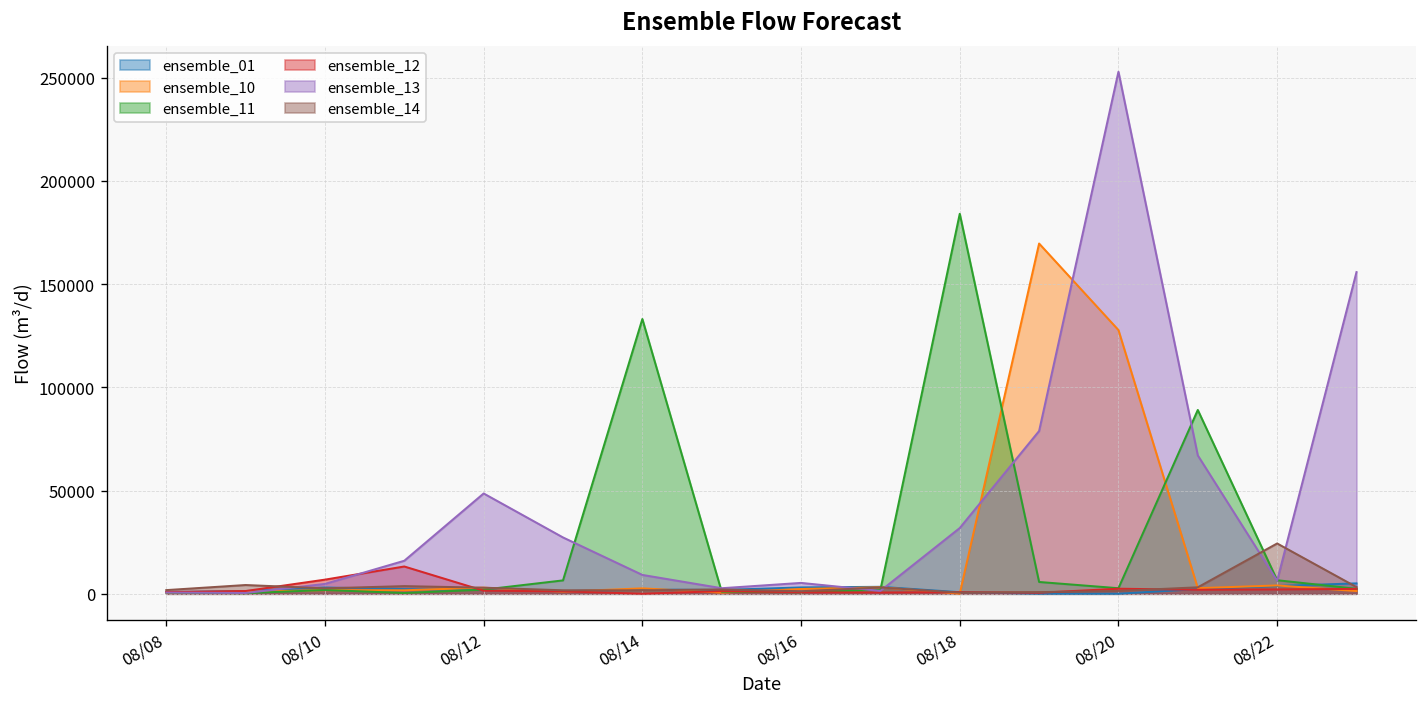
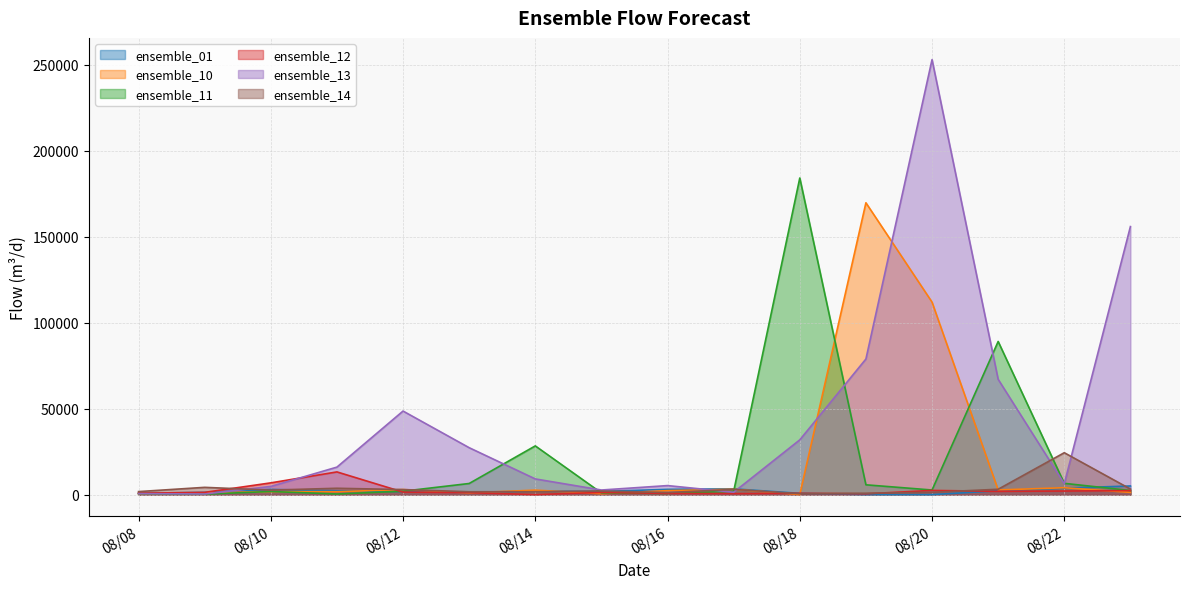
  {
    "ensemble_10": {
-     "08/20": 128000
+     "08/20": 112000
    },
    "ensemble_11": {
-     "08/14": 133000,
+     "08/14": 28000,
      "08/18": 184000
    },
    "ensemble_12": {
      "08/10": 7000,
      "08/14": 0,
      "08/22": 2000
    },
    "ensemble_13": {
      "08/10": 5000,
      "08/12": 49000,
      "08/14": 9000,
      "08/16": 5000,
      "08/18": 32000,
      "08/20": 253000
    },
    "ensemble_14": {
      "08/22": 24000
    }
  }
